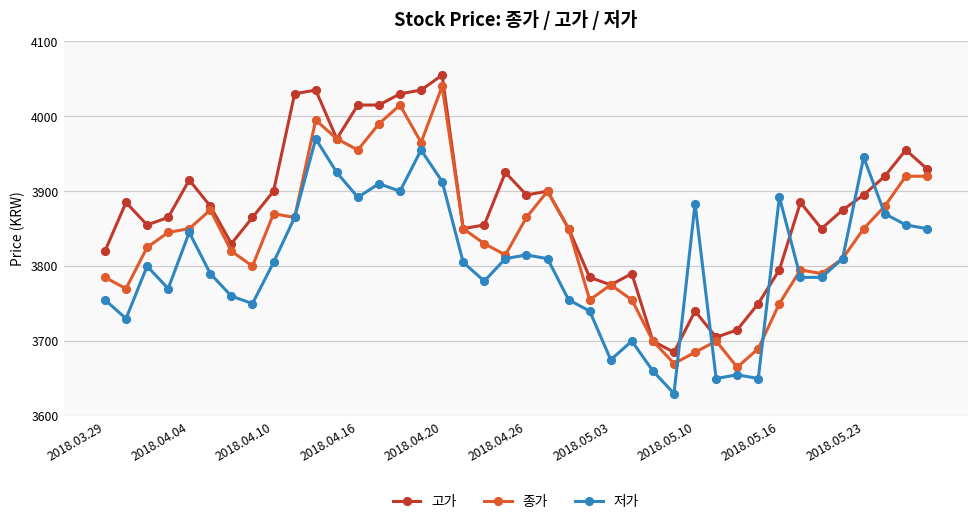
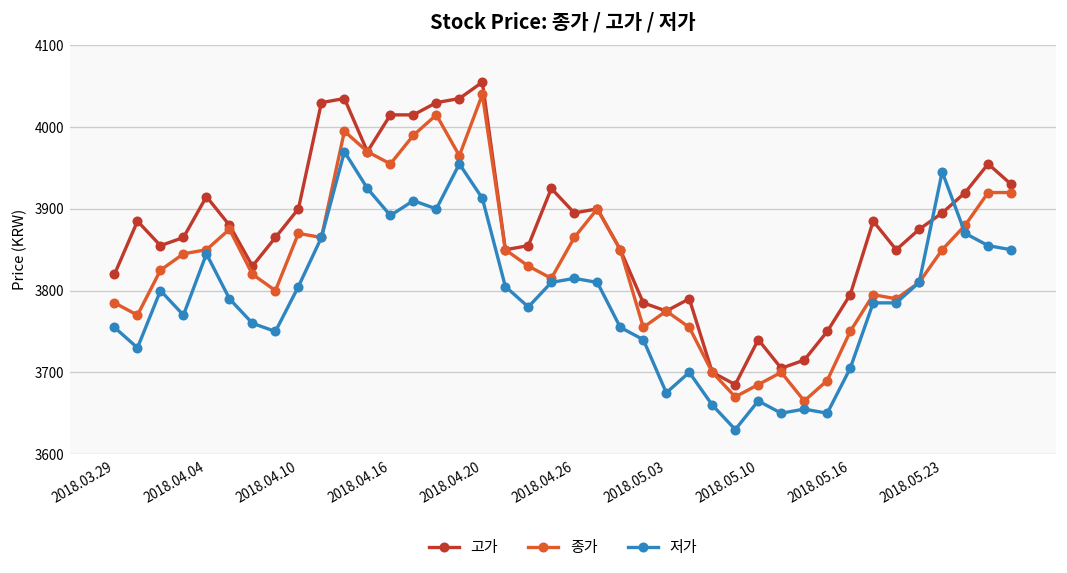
  {
    "저가": {
      "2018.03.29": 3760,
      "2018.04.04": 3850,
      "2018.04.10": 3810,
      "2018.04.16": 3890,
      "2018.04.20": 3910,
      "2018.04.26": 3820,
      "2018.05.03": 3680,
-     "2018.05.10": 3880,
-     "2018.05.16": 3890,
+     "2018.05.10": 3670,
+     "2018.05.16": 3710,
      "2018.05.23": 3950
    }
  }
